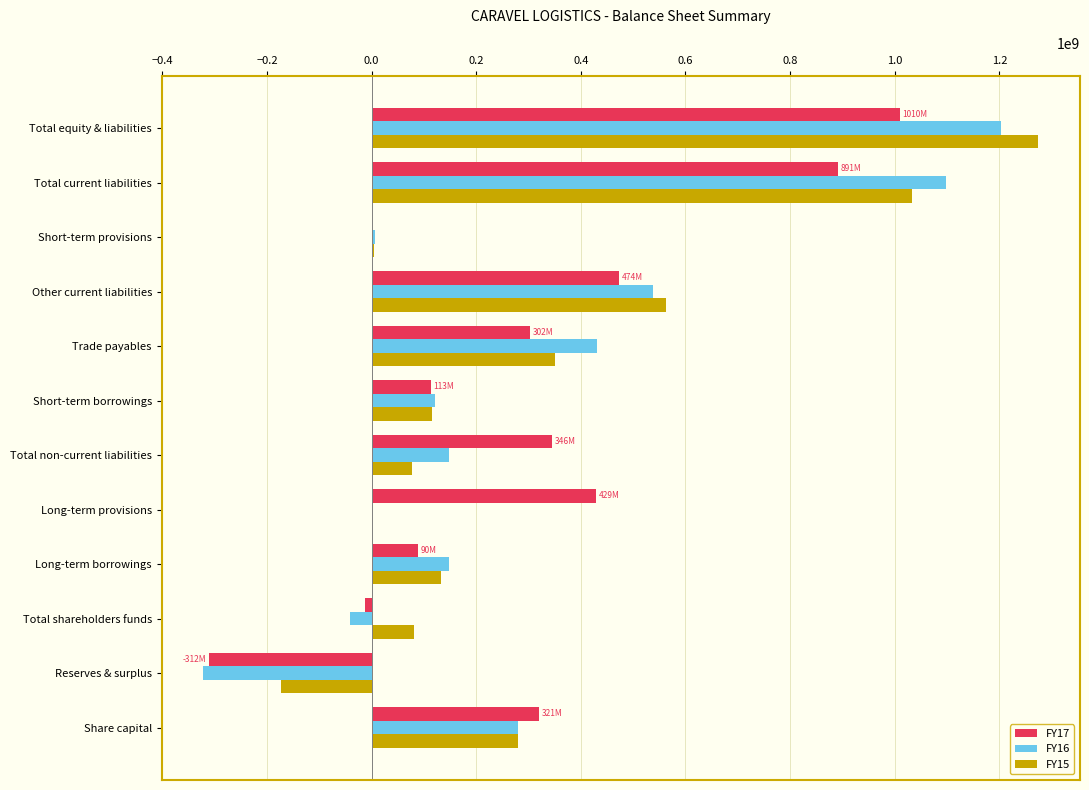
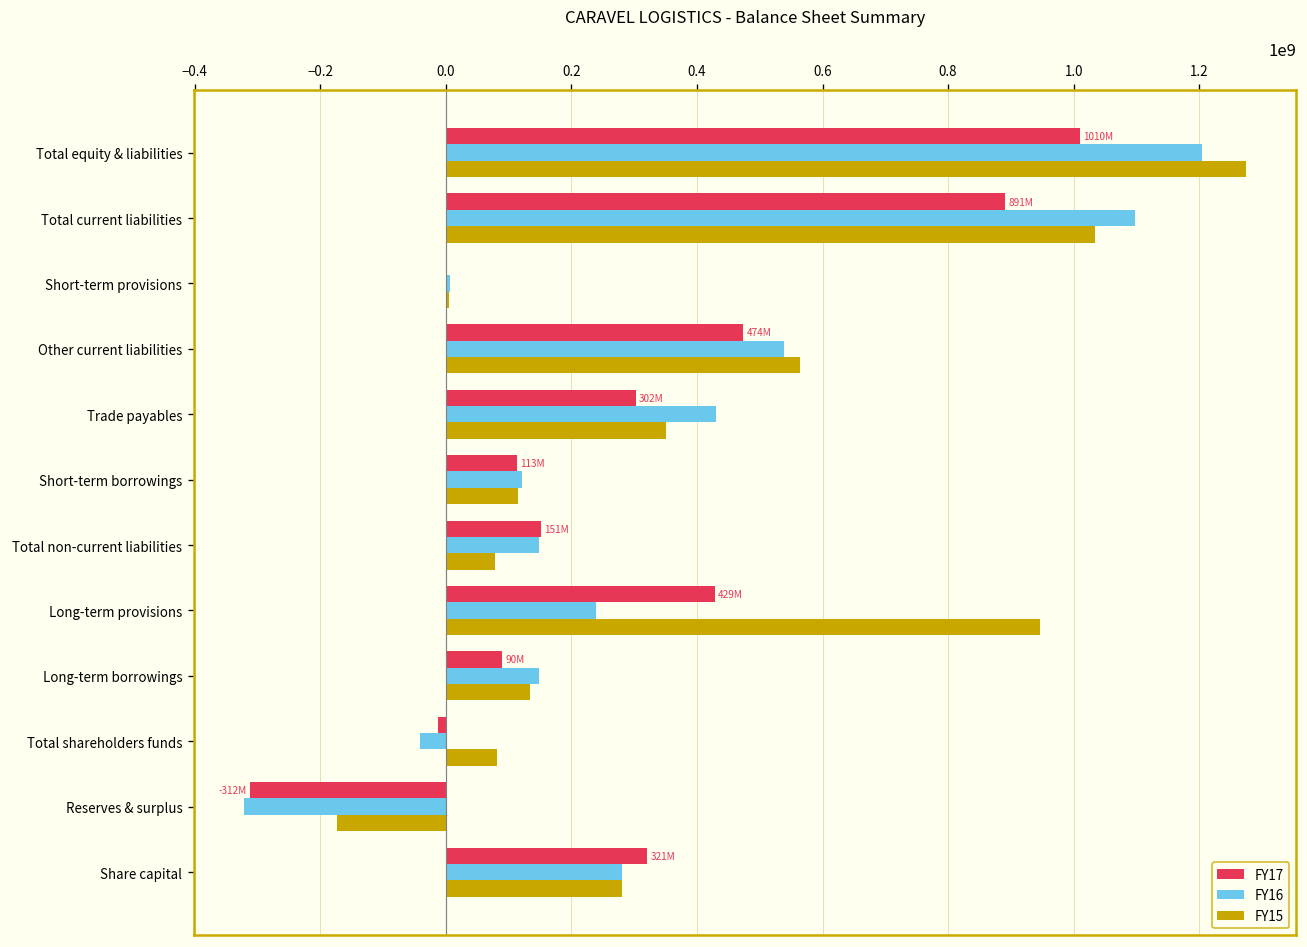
  {
    "FY17": {
      "Total equity & liabilities": "1010M",
      "Total current liabilities": "891M",
      "Other current liabilities": "474M",
      "Trade payables": "302M",
      "Short-term borrowings": "113M",
-     "Total non-current liabilities": "346M",
+     "Total non-current liabilities": "151M",
      "Long-term provisions": "429M",
      "Long-term borrowings": "90M",
      "Reserves & surplus": "-312M",
      "Share capital": "321M"
    },
    "FY16": {
      "Total equity & liabilities": "1200000000",
      "Total current liabilities": "1100000000",
      "Short-term provisions": "10000000",
      "Other current liabilities": "540000000",
      "Trade payables": "430000000",
      "Short-term borrowings": "120000000",
      "Total non-current liabilities": "150000000",
-     "Long-term provisions": "0",
+     "Long-term provisions": "240000000",
      "Long-term borrowings": "150000000",
      "Total shareholders funds": "-40000000",
      "Reserves & surplus": "-320000000",
      "Share capital": "280000000"
    },
    "FY15": {
      "Total equity & liabilities": "1270000000",
      "Total current liabilities": "1030000000",
      "Short-term provisions": "10000000",
      "Other current liabilities": "560000000",
      "Trade payables": "350000000",
      "Short-term borrowings": "110000000",
      "Total non-current liabilities": "80000000",
-     "Long-term provisions": "0",
+     "Long-term provisions": "950000000",
      "Long-term borrowings": "130000000",
      "Total shareholders funds": "80000000",
      "Reserves & surplus": "-170000000",
      "Share capital": "280000000"
    }
  }
